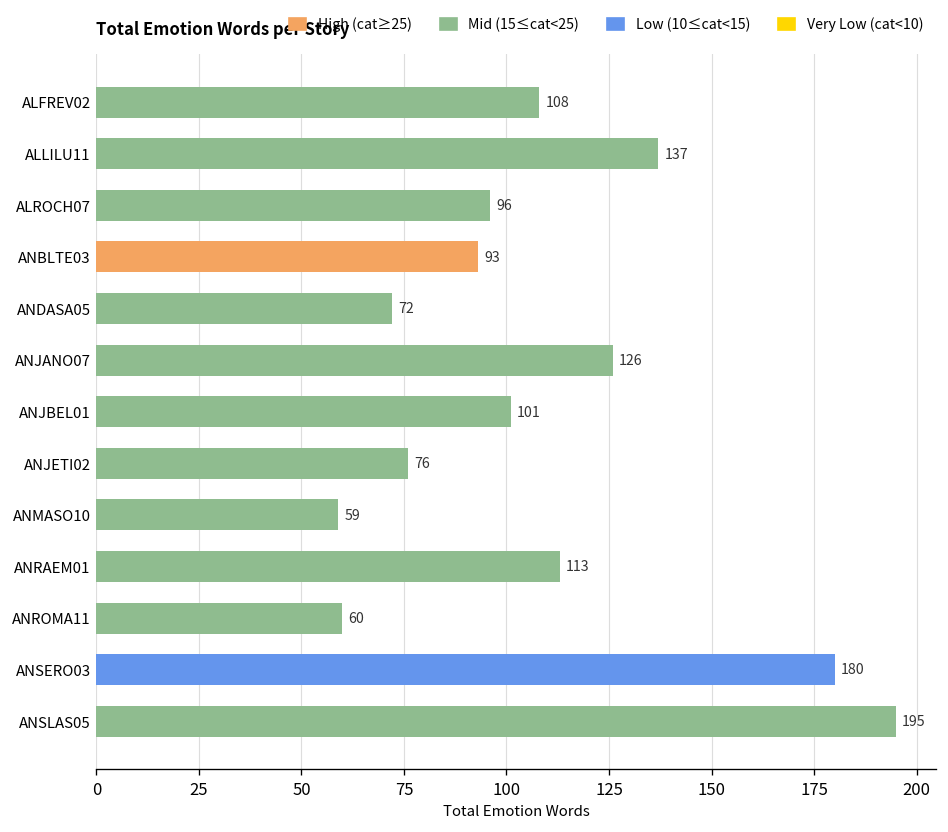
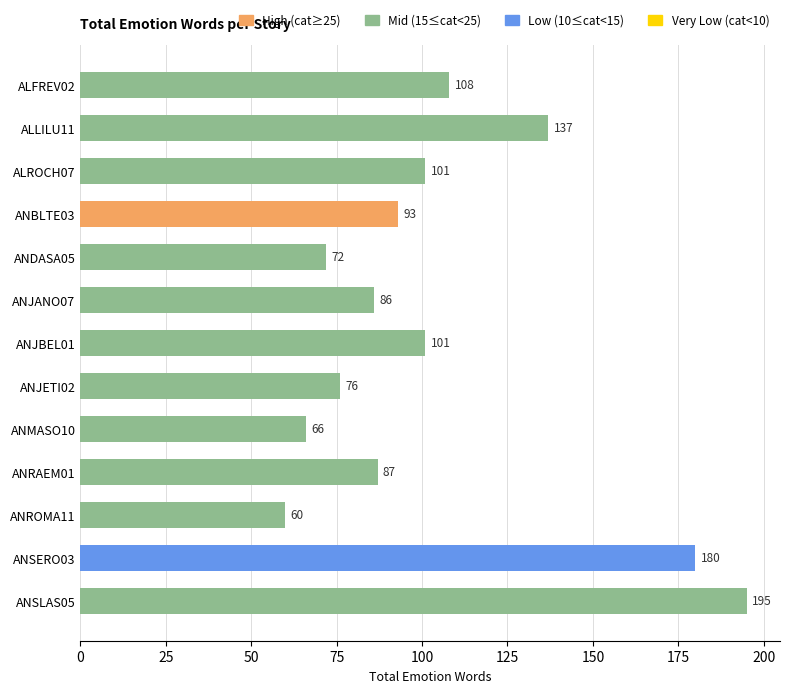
  {
    "ALFREV02": 108,
    "ALLILU11": 137,
-   "ALROCH07": 96,
+   "ALROCH07": 101,
    "ANBLTE03": 93,
    "ANDASA05": 72,
-   "ANJANO07": 126,
+   "ANJANO07": 86,
    "ANJBEL01": 101,
    "ANJETI02": 76,
-   "ANMASO10": 59,
-   "ANRAEM01": 113,
+   "ANMASO10": 66,
+   "ANRAEM01": 87,
    "ANROMA11": 60,
    "ANSERO03": 180,
    "ANSLAS05": 195
  }
